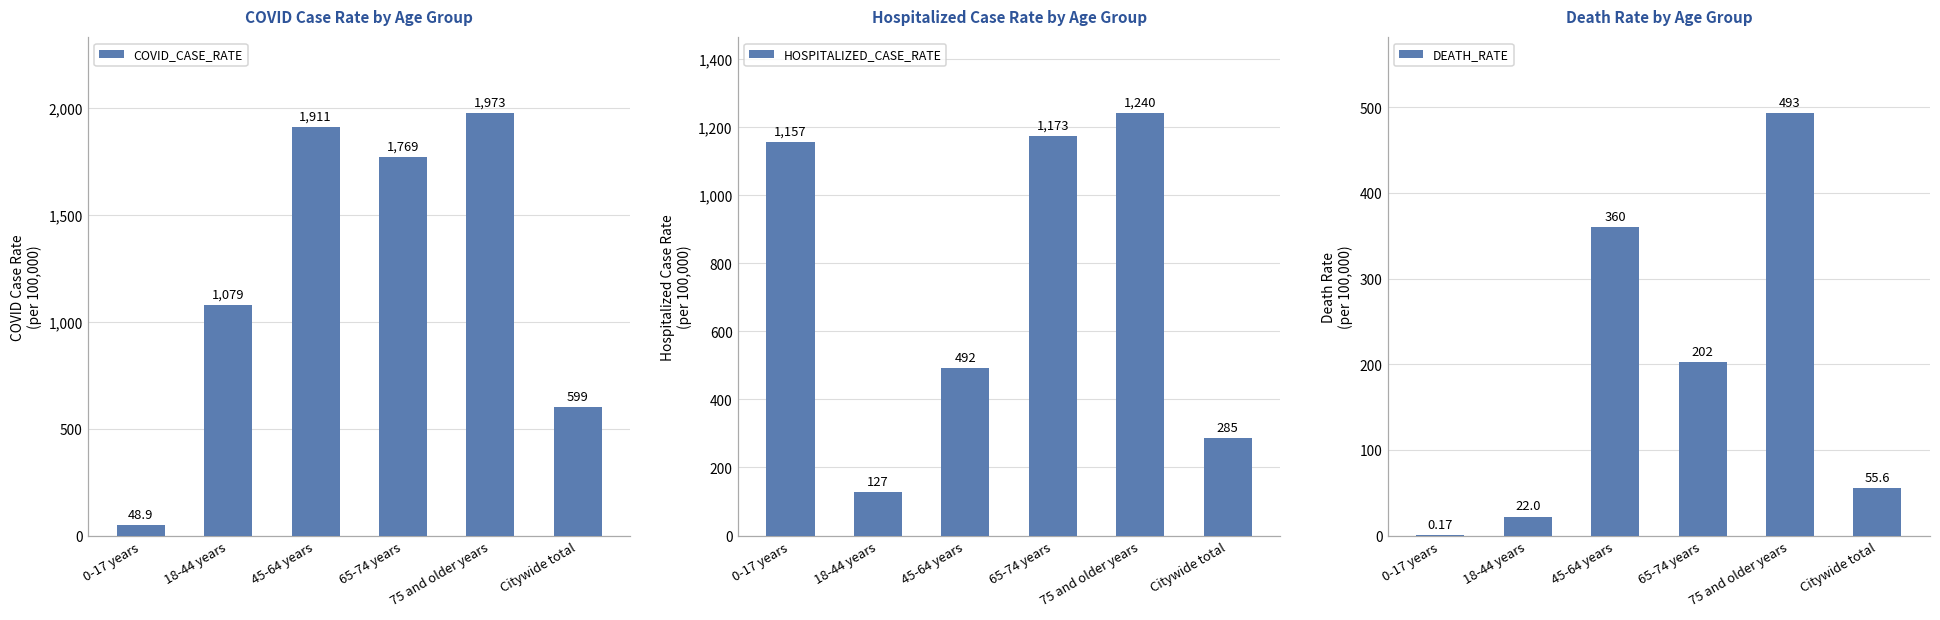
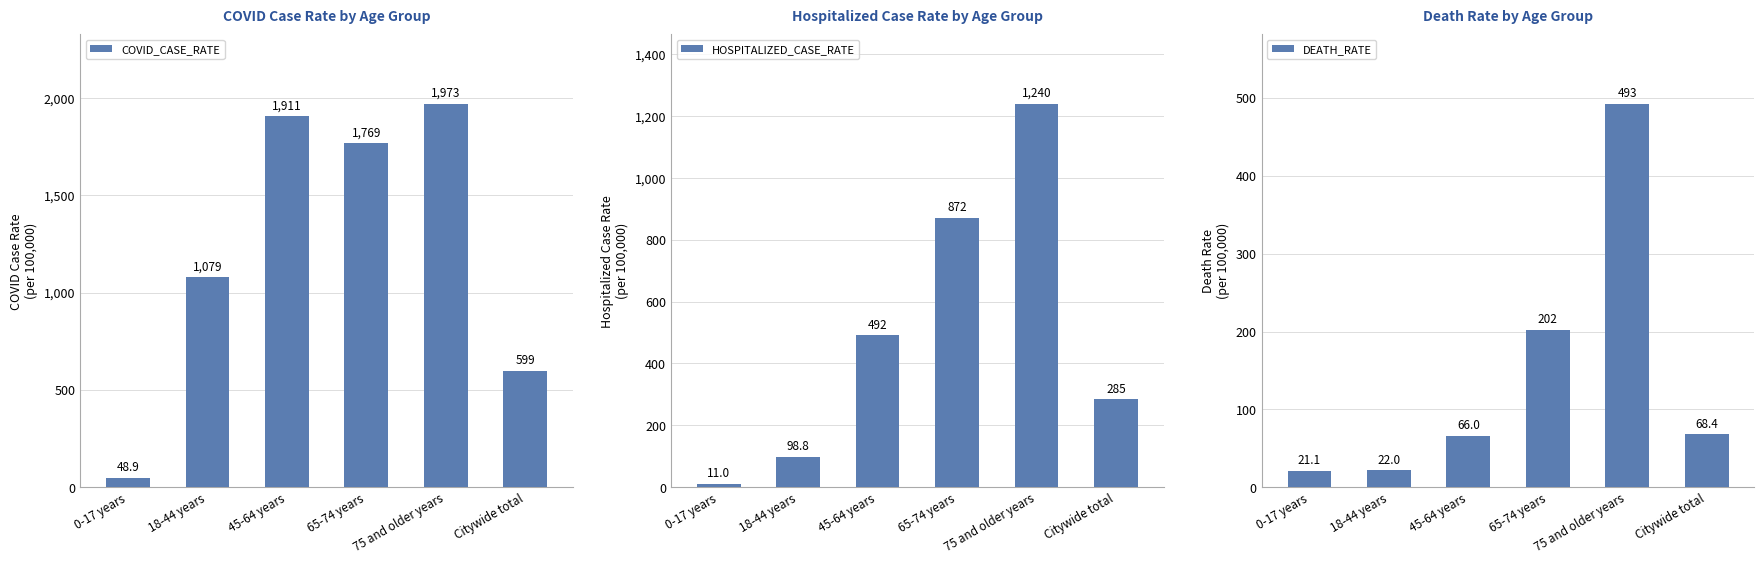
  {
    "COVID Case Rate by Age Group": {
      "0-17 years": "48.9",
      "18-44 years": "1,079",
      "45-64 years": "1,911",
      "65-74 years": "1,769",
      "75 and older years": "1,973",
      "Citywide total": "599"
    },
    "Hospitalized Case Rate by Age Group": {
-     "0-17 years": "1,157",
-     "18-44 years": "127",
+     "0-17 years": "11.0",
+     "18-44 years": "98.8",
      "45-64 years": "492",
-     "65-74 years": "1,173",
+     "65-74 years": "872",
      "75 and older years": "1,240",
      "Citywide total": "285"
    },
    "Death Rate by Age Group": {
-     "0-17 years": "0.17",
+     "0-17 years": "21.1",
      "18-44 years": "22.0",
-     "45-64 years": "360",
+     "45-64 years": "66.0",
      "65-74 years": "202",
      "75 and older years": "493",
-     "Citywide total": "55.6"
+     "Citywide total": "68.4"
    }
  }
